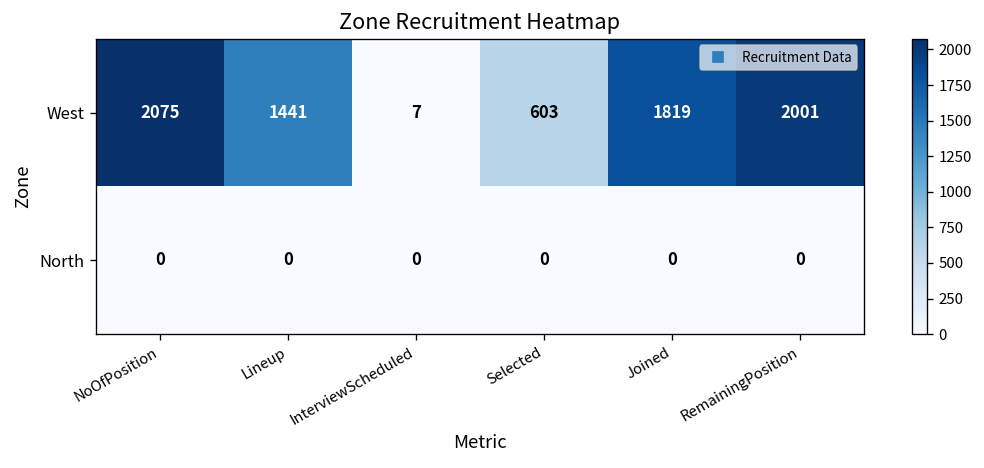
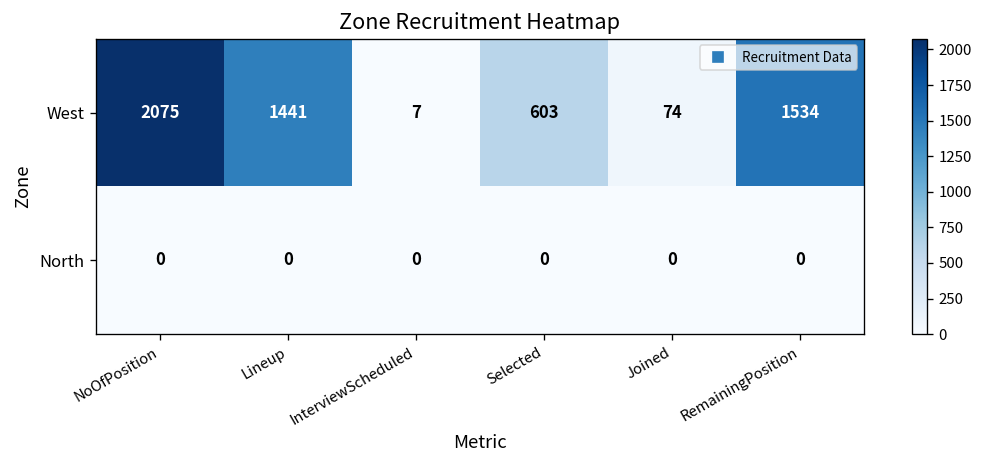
  {
    "West": {
      "NoOfPosition": 2075,
      "Lineup": 1441,
      "InterviewScheduled": 7,
      "Selected": 603,
-     "Joined": 1819,
-     "RemainingPosition": 2001
+     "Joined": 74,
+     "RemainingPosition": 1534
    },
    "North": {
      "NoOfPosition": 0,
      "Lineup": 0,
      "InterviewScheduled": 0,
      "Selected": 0,
      "Joined": 0,
      "RemainingPosition": 0
    }
  }
